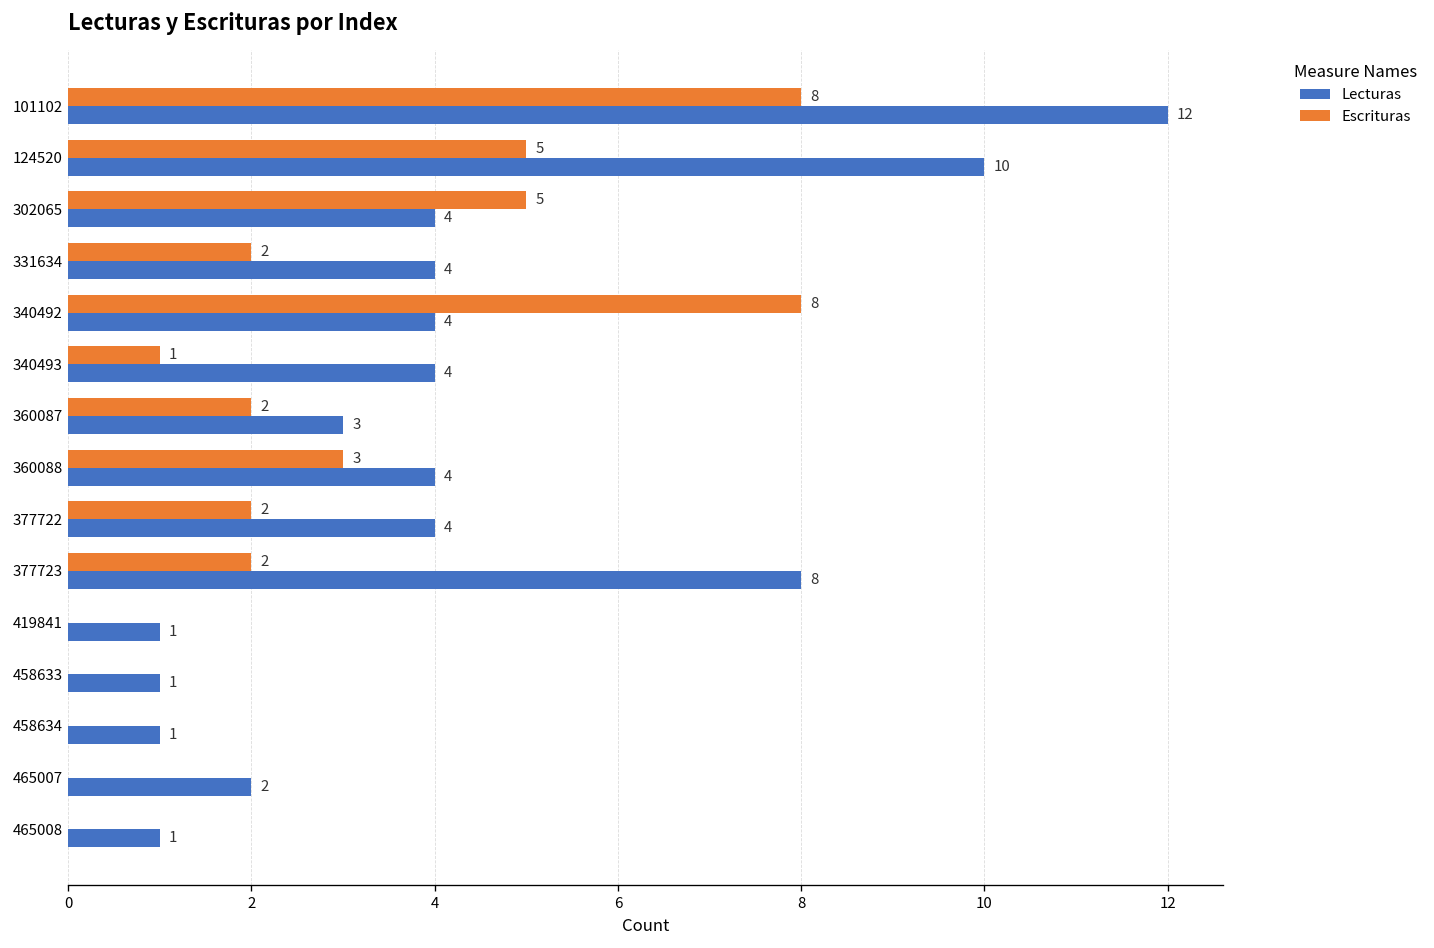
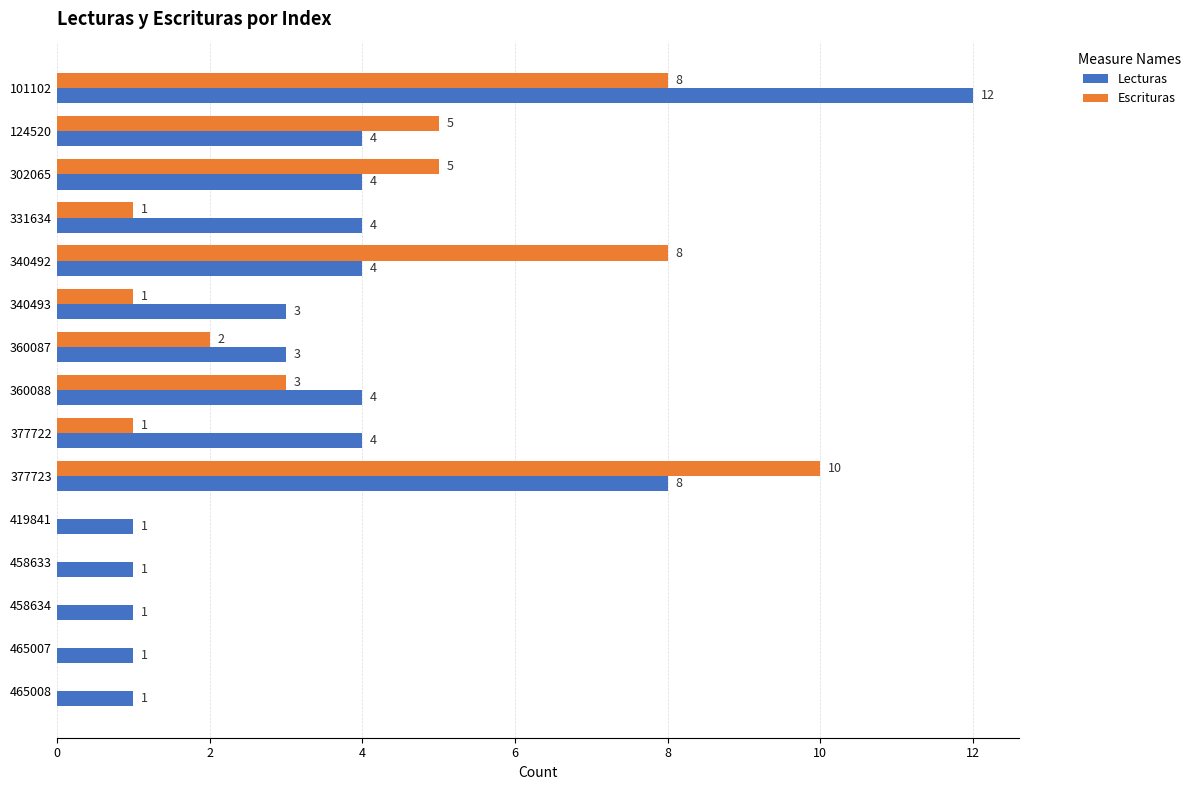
  {
    "Lecturas": {
      "101102": 12,
-     "124520": 10,
+     "124520": 4,
      "302065": 4,
      "331634": 4,
      "340492": 4,
-     "340493": 4,
+     "340493": 3,
      "360087": 3,
      "360088": 4,
      "377722": 4,
      "377723": 8,
      "419841": 1,
      "458633": 1,
      "458634": 1,
-     "465007": 2,
+     "465007": 1,
      "465008": 1
    },
    "Escrituras": {
      "101102": 8,
      "124520": 5,
      "302065": 5,
-     "331634": 2,
+     "331634": 1,
      "340492": 8,
      "340493": 1,
      "360087": 2,
      "360088": 3,
-     "377722": 2,
-     "377723": 2
+     "377722": 1,
+     "377723": 10
    }
  }
